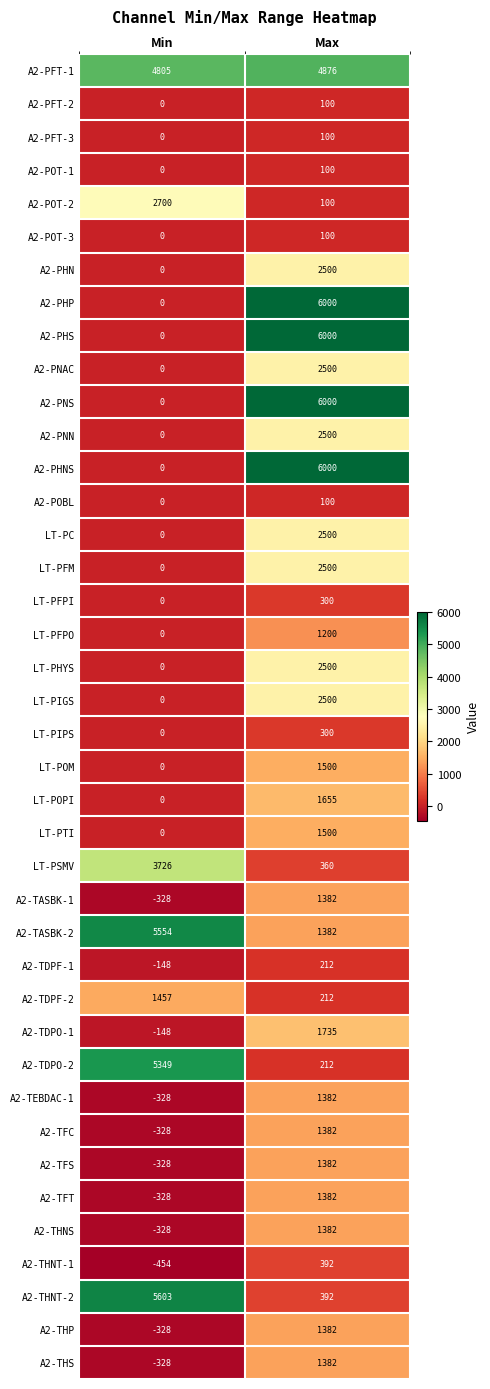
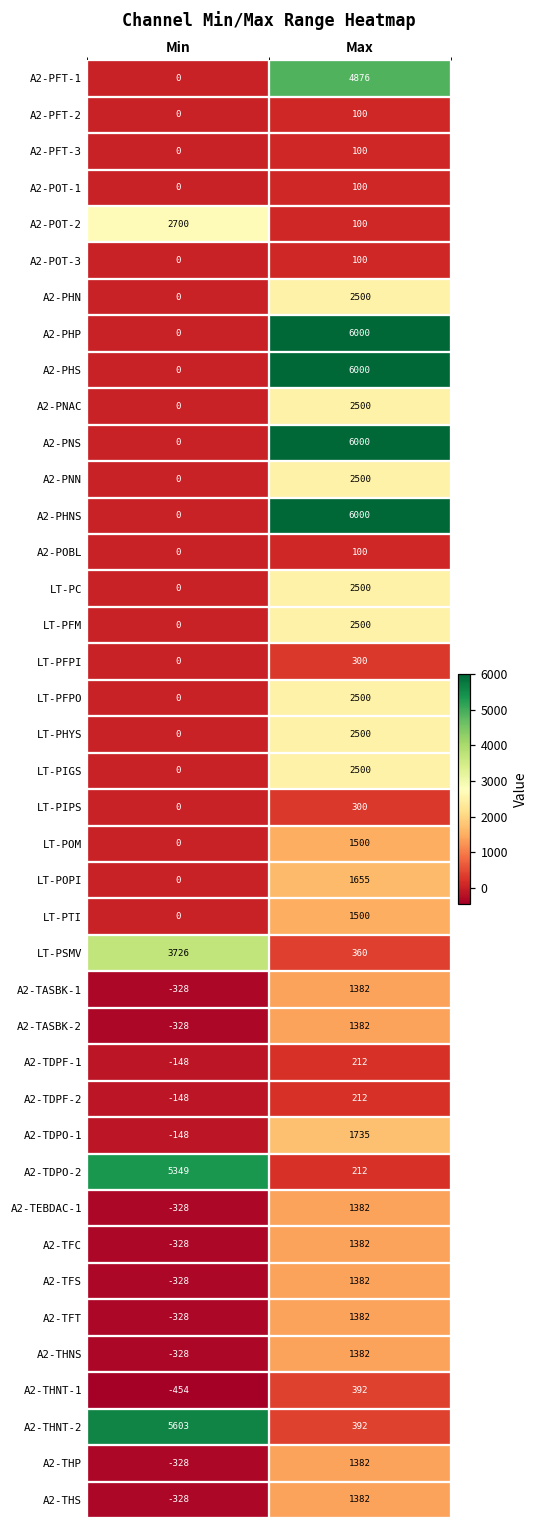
  {
    "A2-PFT-1": {
-     "Min": 4805,
+     "Min": 0,
      "Max": 4876
    },
    "A2-PFT-2": {
      "Min": 0,
      "Max": 100
    },
    "A2-PFT-3": {
      "Min": 0,
      "Max": 100
    },
    "A2-POT-1": {
      "Min": 0,
      "Max": 100
    },
    "A2-POT-2": {
      "Min": 2700,
      "Max": 100
    },
    "A2-POT-3": {
      "Min": 0,
      "Max": 100
    },
    "A2-PHN": {
      "Min": 0,
      "Max": 2500
    },
    "A2-PHP": {
      "Min": 0,
      "Max": 6000
    },
    "A2-PHS": {
      "Min": 0,
      "Max": 6000
    },
    "A2-PNAC": {
      "Min": 0,
      "Max": 2500
    },
    "A2-PNS": {
      "Min": 0,
      "Max": 6000
    },
    "A2-PNN": {
      "Min": 0,
      "Max": 2500
    },
    "A2-PHNS": {
      "Min": 0,
      "Max": 6000
    },
    "A2-POBL": {
      "Min": 0,
      "Max": 100
    },
    "LT-PC": {
      "Min": 0,
      "Max": 2500
    },
    "LT-PFM": {
      "Min": 0,
      "Max": 2500
    },
    "LT-PFPI": {
      "Min": 0,
      "Max": 300
    },
    "LT-PFPO": {
      "Min": 0,
-     "Max": 1200
+     "Max": 2500
    },
    "LT-PHYS": {
      "Min": 0,
      "Max": 2500
    },
    "LT-PIGS": {
      "Min": 0,
      "Max": 2500
    },
    "LT-PIPS": {
      "Min": 0,
      "Max": 300
    },
    "LT-POM": {
      "Min": 0,
      "Max": 1500
    },
    "LT-POPI": {
      "Min": 0,
      "Max": 1655
    },
    "LT-PTI": {
      "Min": 0,
      "Max": 1500
    },
    "LT-PSMV": {
      "Min": 3726,
      "Max": 360
    },
    "A2-TASBK-1": {
      "Min": -328,
      "Max": 1382
    },
    "A2-TASBK-2": {
-     "Min": 5554,
+     "Min": -328,
      "Max": 1382
    },
    "A2-TDPF-1": {
      "Min": -148,
      "Max": 212
    },
    "A2-TDPF-2": {
-     "Min": 1457,
+     "Min": -148,
      "Max": 212
    },
    "A2-TDPO-1": {
      "Min": -148,
      "Max": 1735
    },
    "A2-TDPO-2": {
      "Min": 5349,
      "Max": 212
    },
    "A2-TEBDAC-1": {
      "Min": -328,
      "Max": 1382
    },
    "A2-TFC": {
      "Min": -328,
      "Max": 1382
    },
    "A2-TFS": {
      "Min": -328,
      "Max": 1382
    },
    "A2-TFT": {
      "Min": -328,
      "Max": 1382
    },
    "A2-THNS": {
      "Min": -328,
      "Max": 1382
    },
    "A2-THNT-1": {
      "Min": -454,
      "Max": 392
    },
    "A2-THNT-2": {
      "Min": 5603,
      "Max": 392
    },
    "A2-THP": {
      "Min": -328,
      "Max": 1382
    },
    "A2-THS": {
      "Min": -328,
      "Max": 1382
    }
  }
